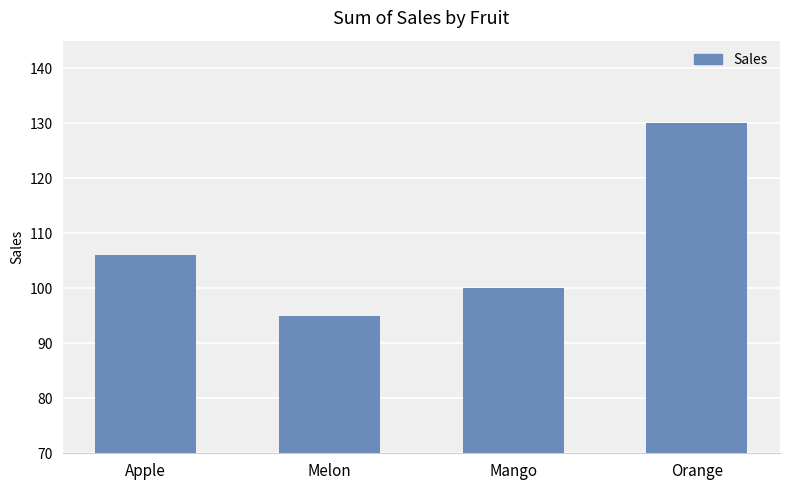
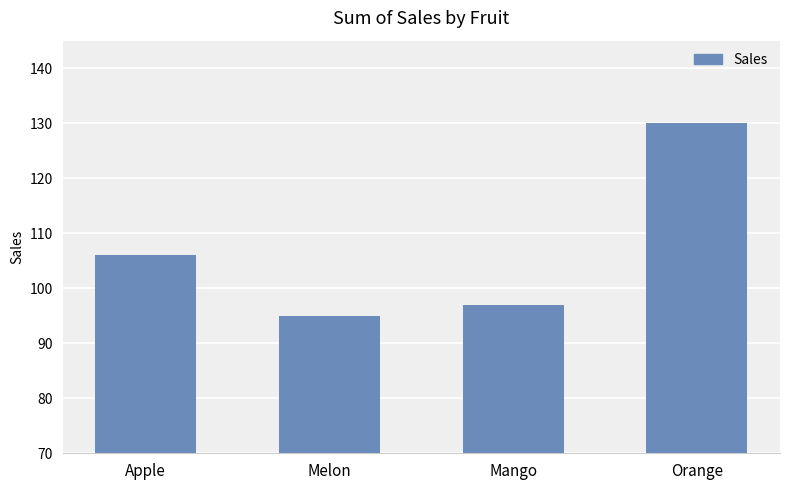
  {
    "Apple": 106,
    "Melon": 95,
-   "Mango": 100,
+   "Mango": 97,
    "Orange": 130
  }
